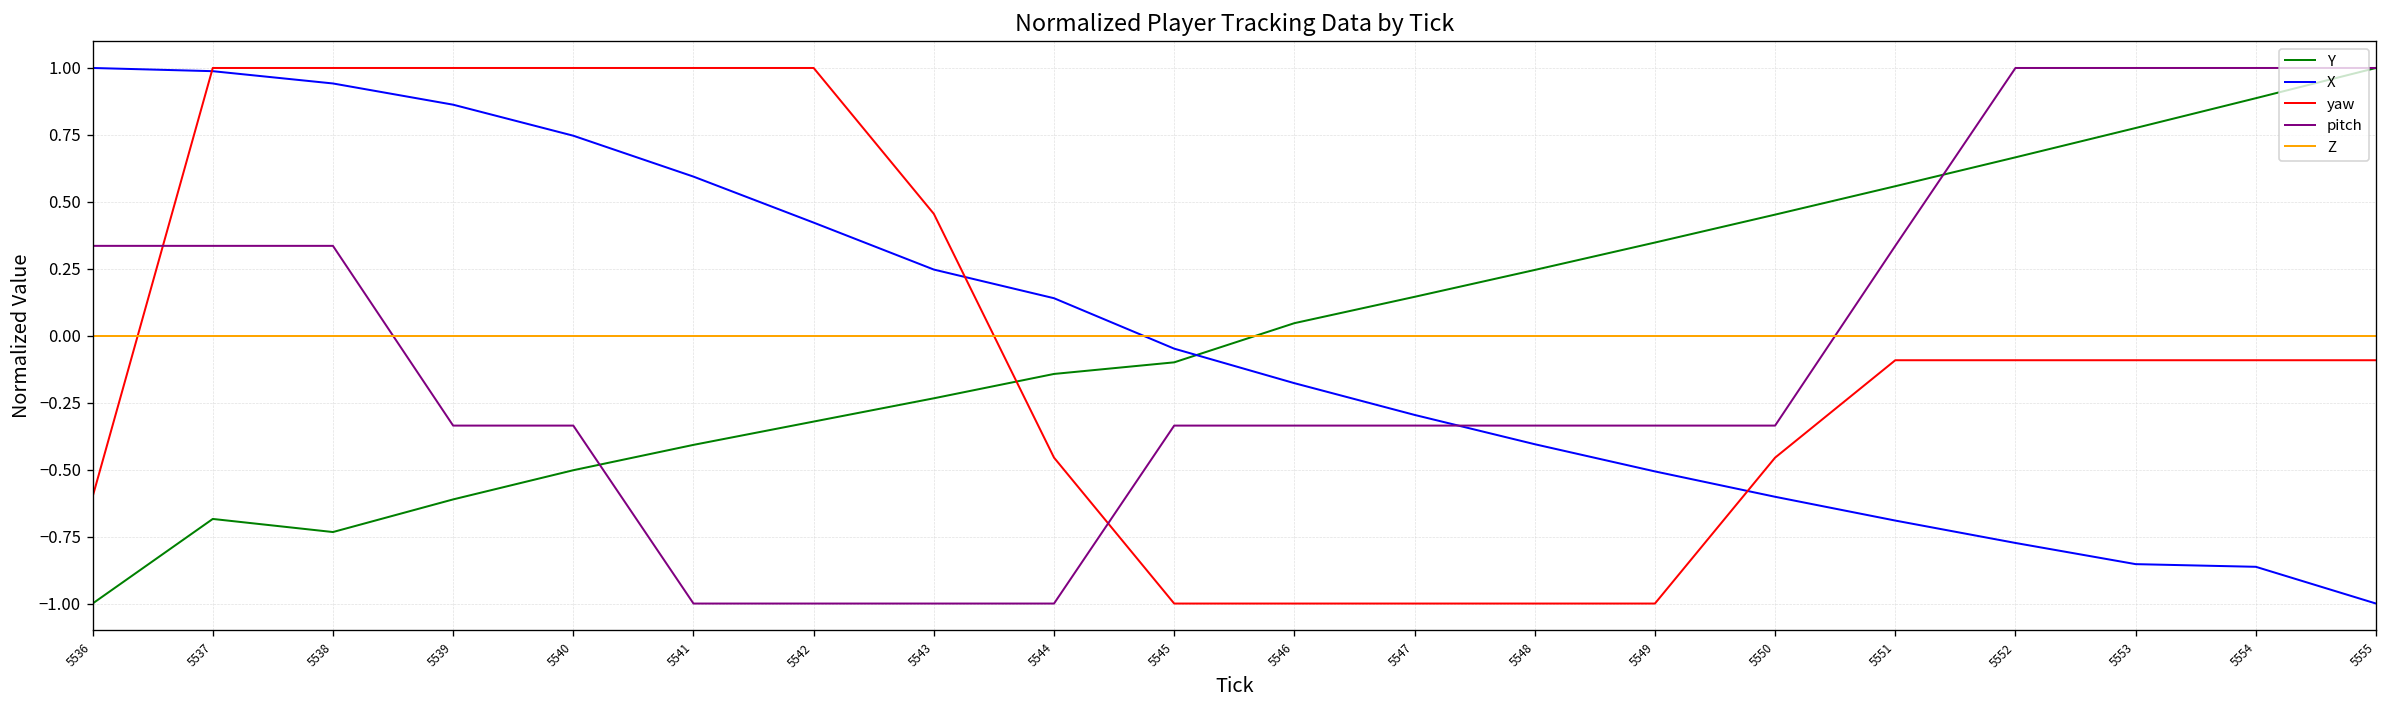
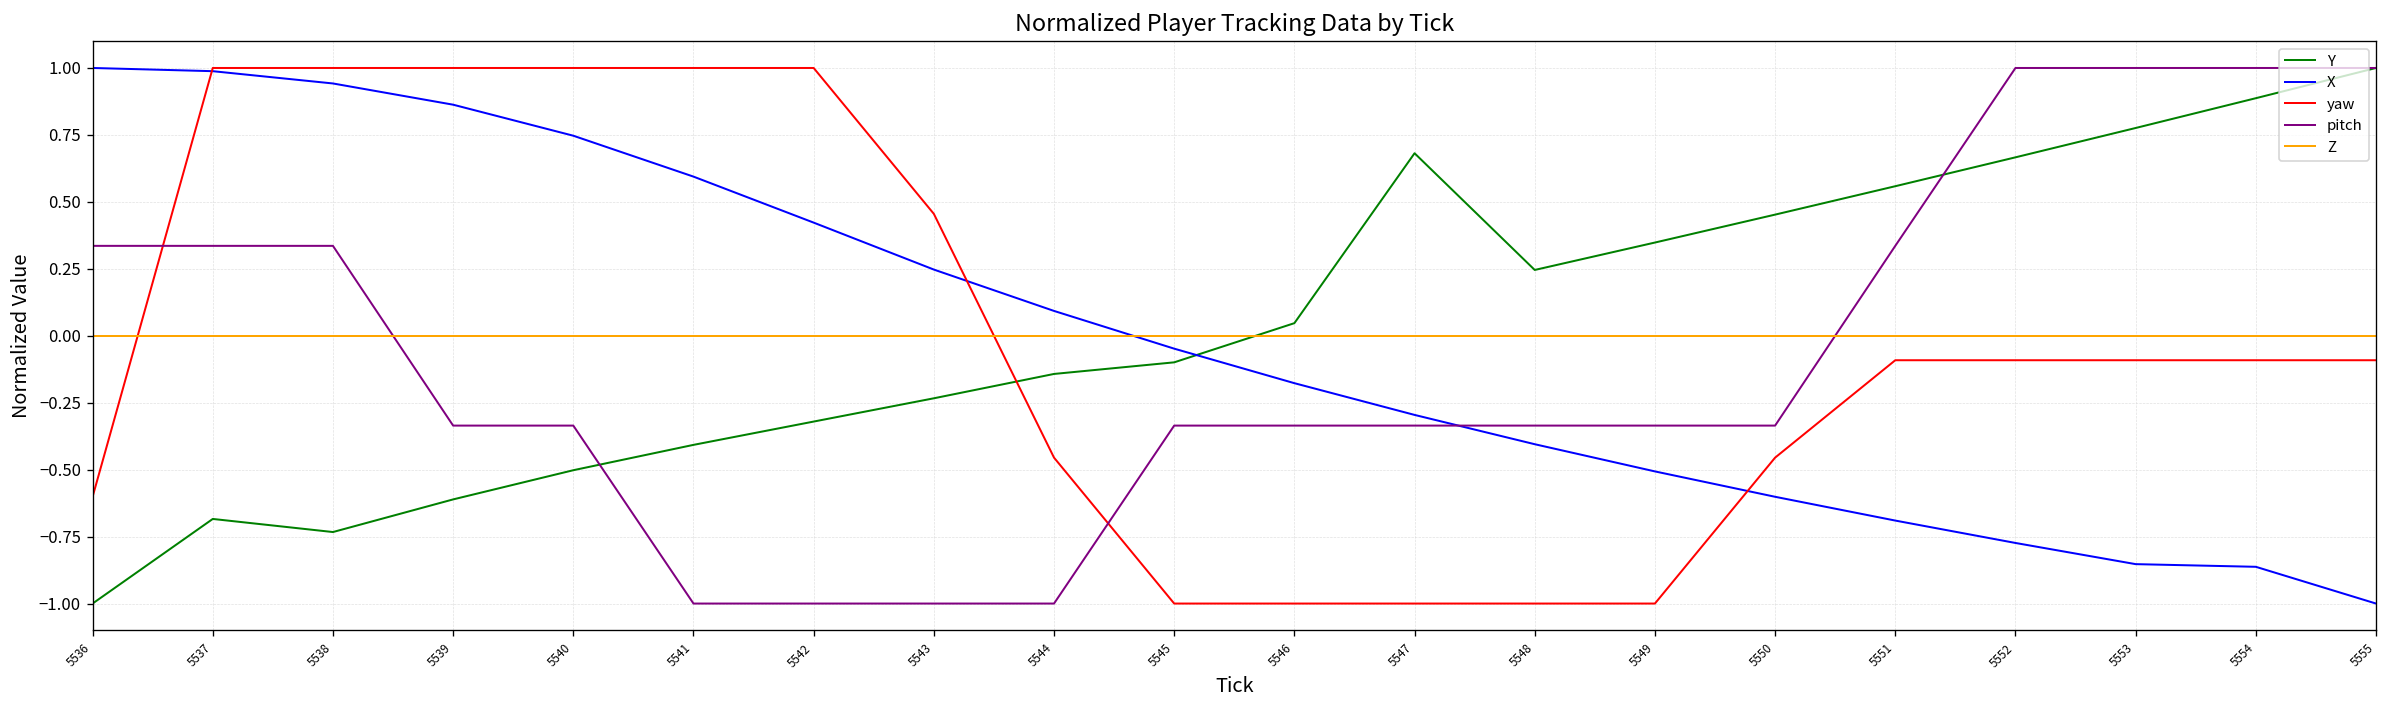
  {
    "Y": {
      "5536": -1.00,
      "5537": -0.68,
      "5538": -0.73,
      "5539": -0.61,
      "5540": -0.50,
      "5541": -0.41,
      "5542": -0.32,
      "5543": -0.23,
      "5544": -0.14,
      "5545": -0.10,
      "5546": 0.05,
-     "5547": 0.15,
+     "5547": 0.68,
      "5548": 0.25,
      "5549": 0.35,
      "5550": 0.45,
      "5551": 0.56,
      "5552": 0.67,
      "5553": 0.78,
      "5554": 0.89
    },
    "X": {
      "5536": 1.00,
      "5537": 0.99,
      "5538": 0.94,
      "5539": 0.86,
      "5540": 0.75,
      "5541": 0.59,
      "5542": 0.42,
      "5543": 0.25,
-     "5544": 0.14,
+     "5544": 0.09,
      "5545": -0.05,
      "5546": -0.18,
      "5547": -0.30,
      "5548": -0.40,
      "5549": -0.51,
      "5550": -0.60,
      "5551": -0.69,
      "5552": -0.77,
      "5553": -0.85,
      "5554": -0.86,
      "5555": -1.00
    },
    "yaw": {
      "5536": -0.60,
      "5537": 1.00,
      "5538": 1.00,
      "5539": 1.00,
      "5540": 1.00,
      "5541": 1.00,
      "5542": 1.00,
      "5543": 0.46,
      "5544": -0.46,
      "5545": -1.00,
      "5546": -1.00,
      "5547": -1.00,
      "5548": -1.00,
      "5549": -1.00,
      "5550": -0.46,
      "5551": -0.09,
      "5552": -0.09,
      "5553": -0.09,
      "5554": -0.09,
      "5555": -0.09
    },
    "pitch": {
      "5536": 0.34,
      "5537": 0.34,
      "5538": 0.34,
      "5539": -0.34,
      "5540": -0.34,
      "5541": -1.00,
      "5542": -1.00,
      "5543": -1.00,
      "5544": -1.00,
      "5545": -0.34,
      "5546": -0.34,
      "5547": -0.34,
      "5548": -0.34,
      "5549": -0.34,
      "5550": -0.34,
      "5551": 0.34,
      "5552": 1.00,
      "5553": 1.00,
      "5554": 1.00
    },
    "Z": {
      "5536": 0.00,
      "5537": 0.00,
      "5538": 0.00,
      "5539": 0.00,
      "5540": 0.00,
      "5541": 0.00,
      "5542": 0.00,
      "5543": 0.00,
      "5544": 0.00,
      "5545": 0.00,
      "5546": 0.00,
      "5547": 0.00,
      "5548": 0.00,
      "5549": 0.00,
      "5550": 0.00,
      "5551": 0.00,
      "5552": 0.00,
      "5553": 0.00,
      "5554": 0.00,
      "5555": 0.00
    }
  }
